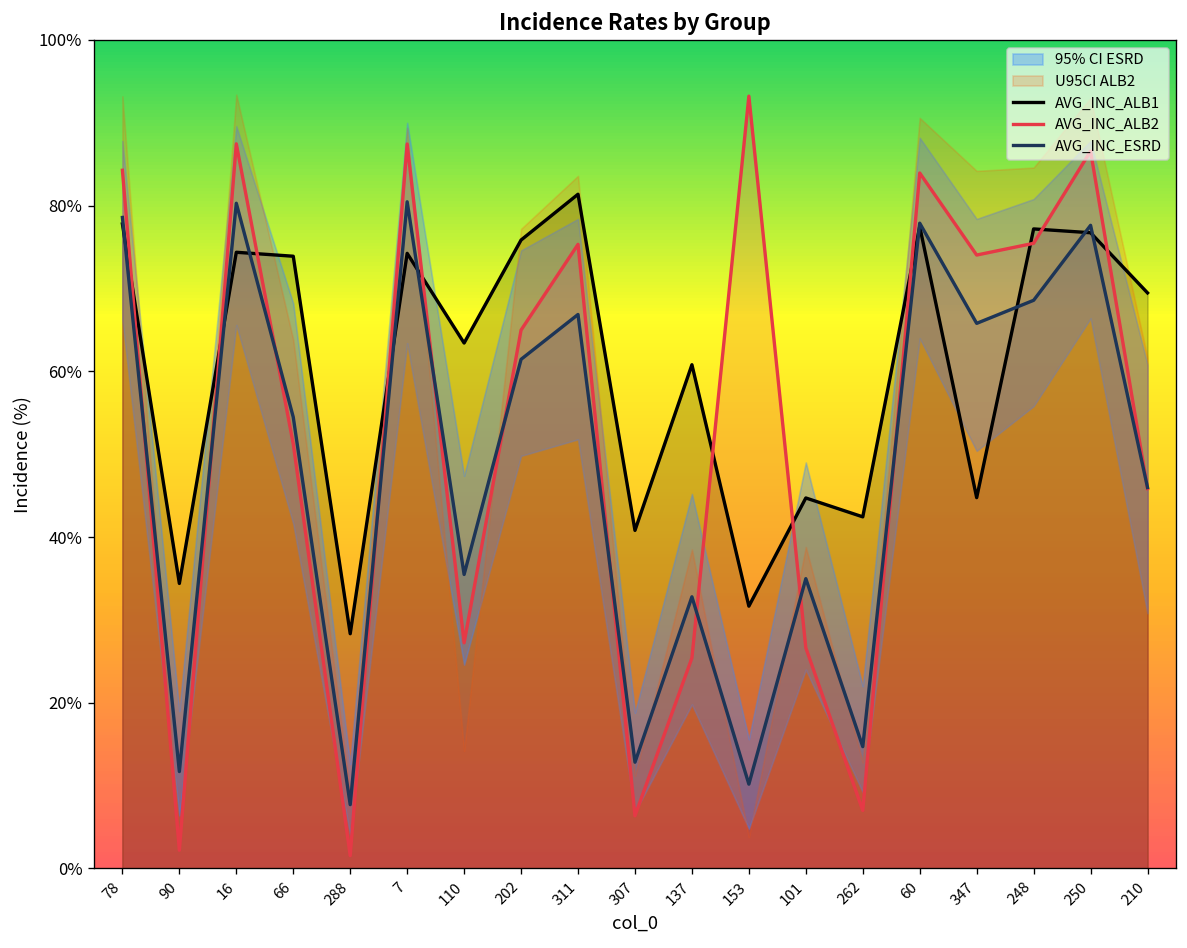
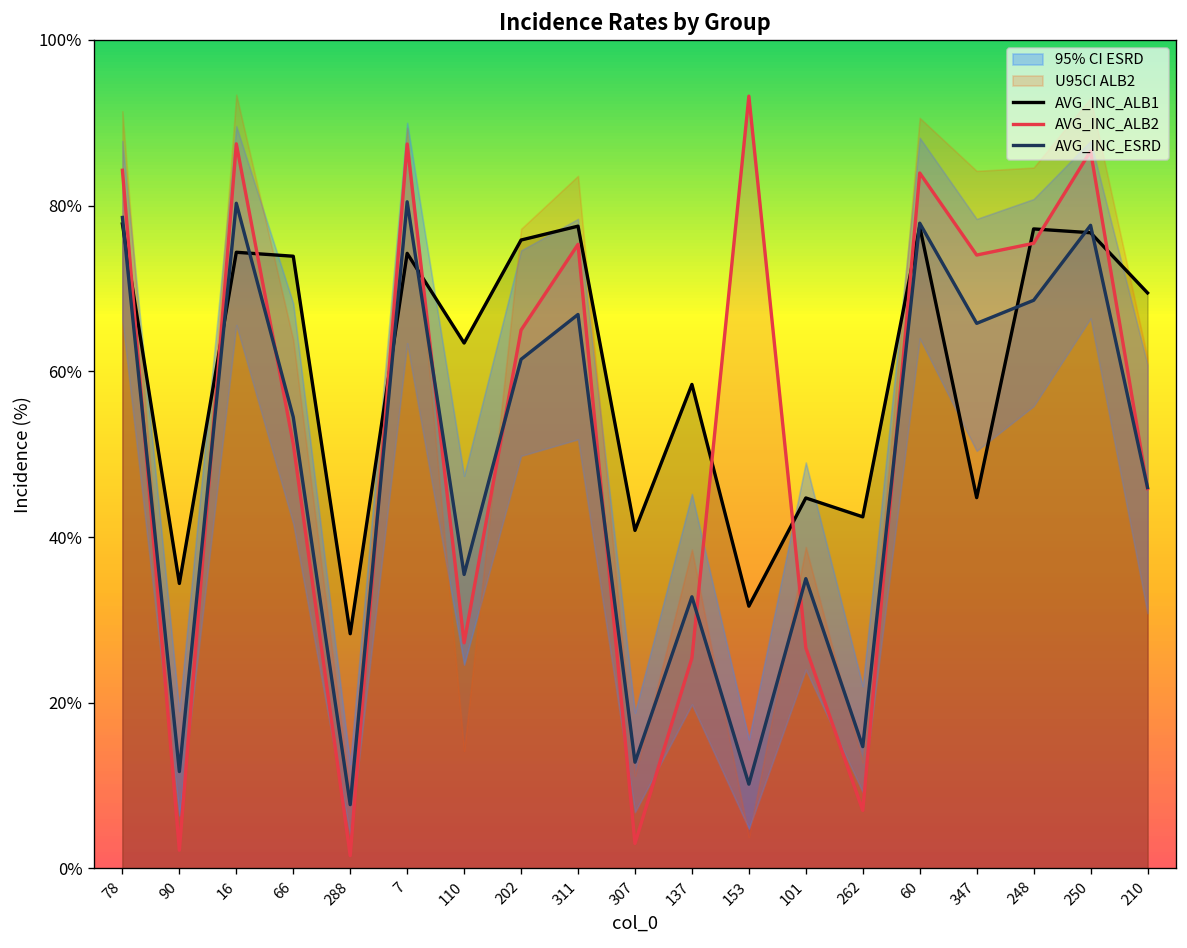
  {
    "AVG_INC_ALB1": {
      "78": "78%",
      "90": "34%",
      "16": "74%",
      "66": "74%",
      "288": "28%",
      "7": "74%",
      "110": "63%",
      "202": "76%",
-     "311": "81%",
+     "311": "78%",
      "307": "41%",
-     "137": "61%",
+     "137": "58%",
      "153": "32%",
      "101": "45%",
      "262": "42%",
      "60": "77%",
      "347": "45%",
      "248": "77%",
      "250": "77%",
      "210": "69%"
    },
    "U95CI ALB2": {
-     "78": "93%",
+     "78": "91%",
      "16": "93%",
      "7": "89%",
      "202": "77%",
      "311": "84%",
      "60": "91%",
      "347": "84%"
    },
    "AVG_INC_ALB2": {
      "78": "84%",
      "90": "2%",
      "16": "87%",
      "66": "51%",
      "288": "2%",
      "7": "87%",
      "110": "27%",
      "202": "65%",
      "311": "75%",
-     "307": "6%",
+     "307": "3%",
      "137": "25%",
      "153": "93%",
      "101": "27%",
      "262": "7%",
      "60": "84%",
      "347": "74%",
      "248": "75%"
    }
  }
